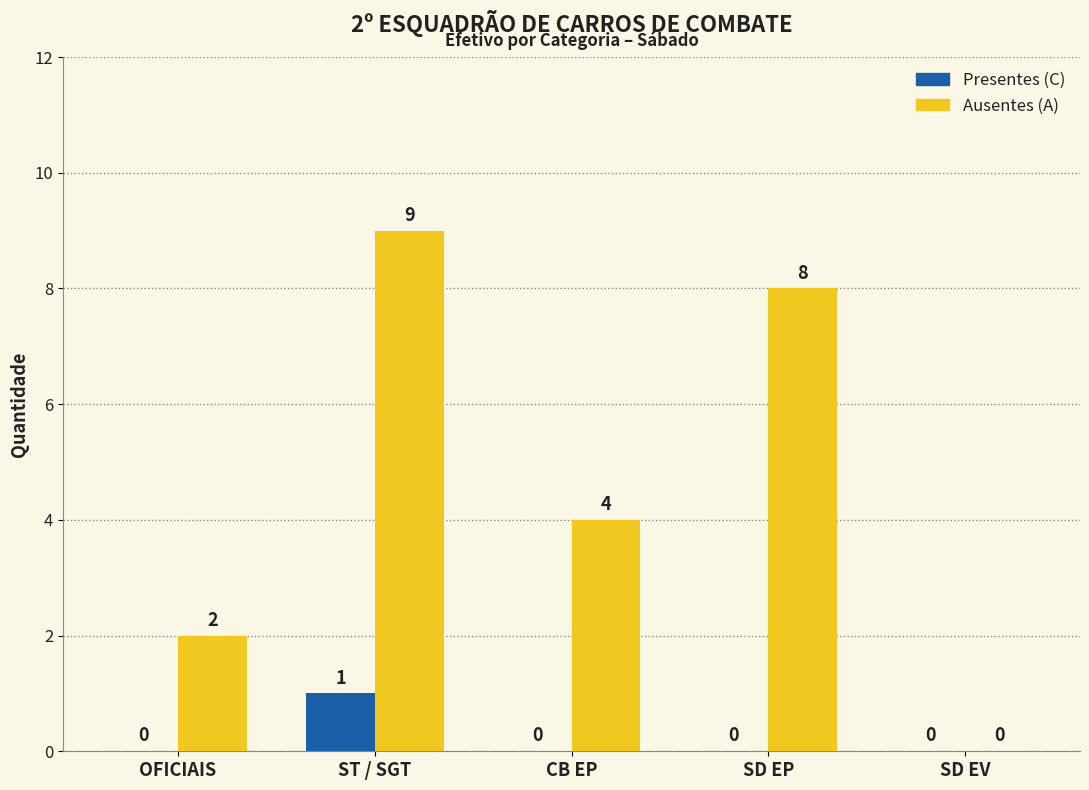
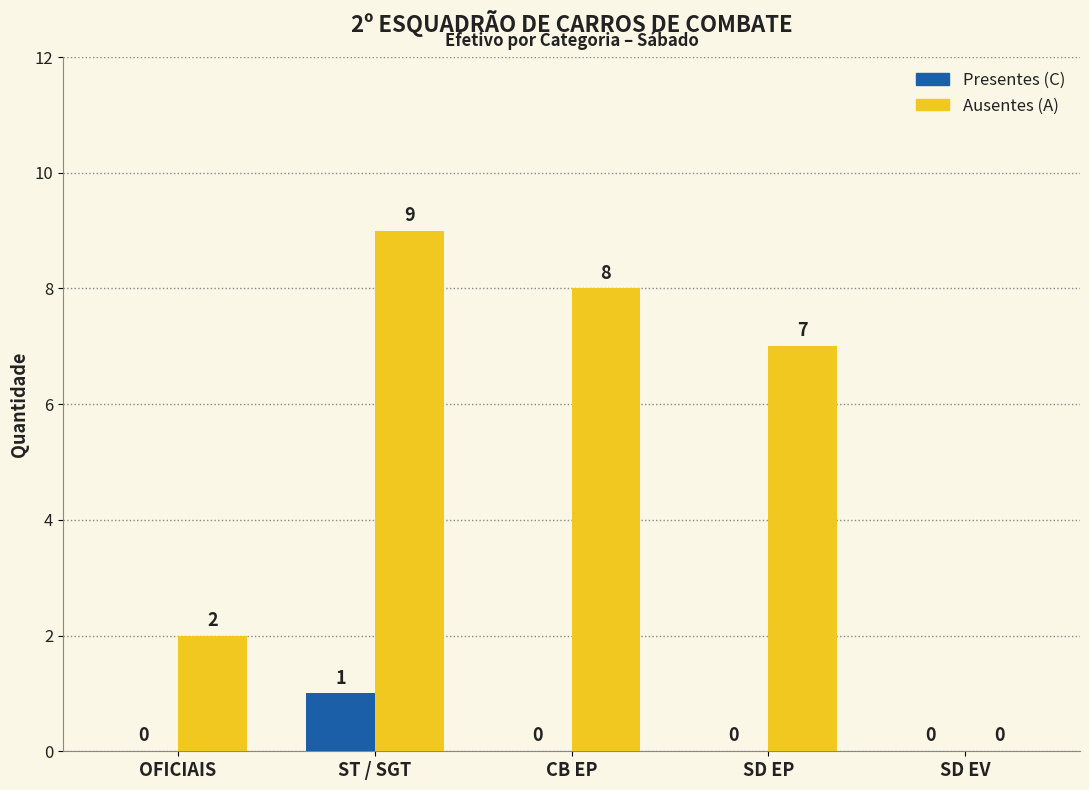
  {
    "Presentes (C)": {
      "OFICIAIS": 0,
      "ST / SGT": 1,
      "CB EP": 0,
      "SD EP": 0,
      "SD EV": 0
    },
    "Ausentes (A)": {
      "OFICIAIS": 2,
      "ST / SGT": 9,
-     "CB EP": 4,
-     "SD EP": 8,
+     "CB EP": 8,
+     "SD EP": 7,
      "SD EV": 0
    }
  }
